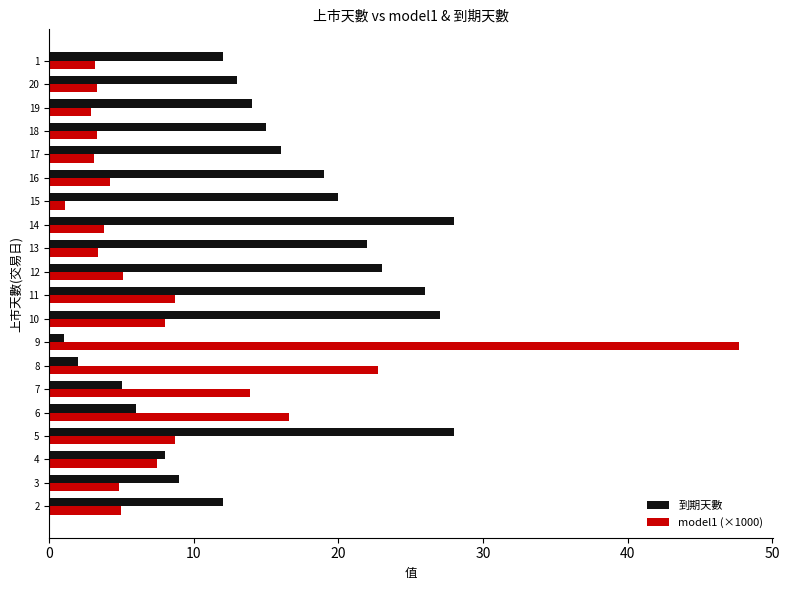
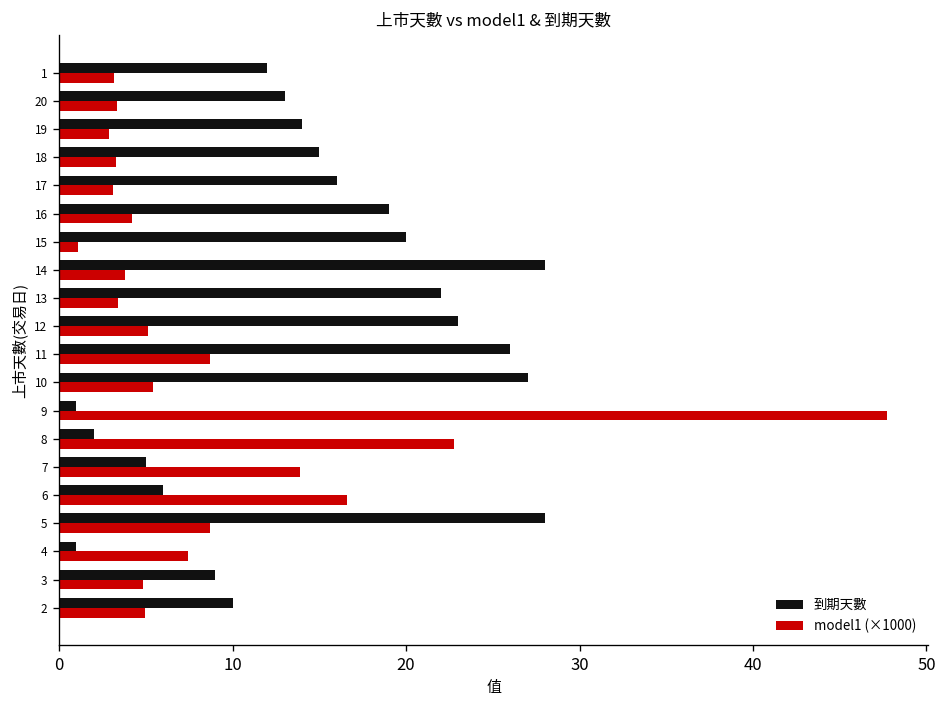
  {
    "到期天數": {
      "1": 12,
      "20": 13,
      "19": 14,
      "18": 15,
      "17": 16,
      "16": 19,
      "15": 20,
      "14": 28,
      "13": 22,
      "12": 23,
      "11": 26,
      "10": 27,
      "9": 1,
      "8": 2,
      "7": 5,
      "6": 6,
      "5": 28,
-     "4": 8,
+     "4": 1,
      "3": 9,
-     "2": 12
+     "2": 10
    },
    "model1 (×1000)": {
      "1": 3.2,
      "20": 3.3,
      "19": 2.9,
      "18": 3.3,
      "17": 3.1,
      "16": 4.2,
      "15": 1.1,
      "14": 3.8,
      "13": 3.4,
      "12": 5.1,
      "11": 8.7,
-     "10": 8.0,
+     "10": 5.4,
      "9": 47.7,
      "8": 22.7,
      "7": 13.9,
      "6": 16.6,
      "5": 8.7,
      "4": 7.5,
      "3": 4.8,
      "2": 4.9
    }
  }
